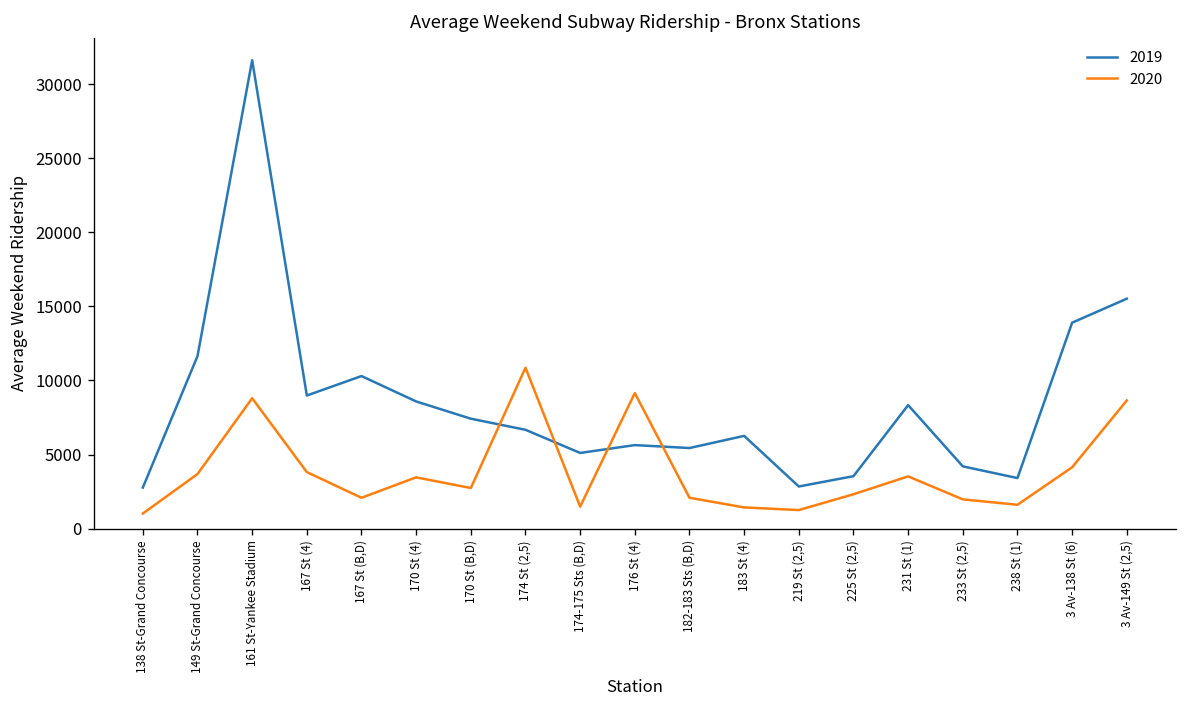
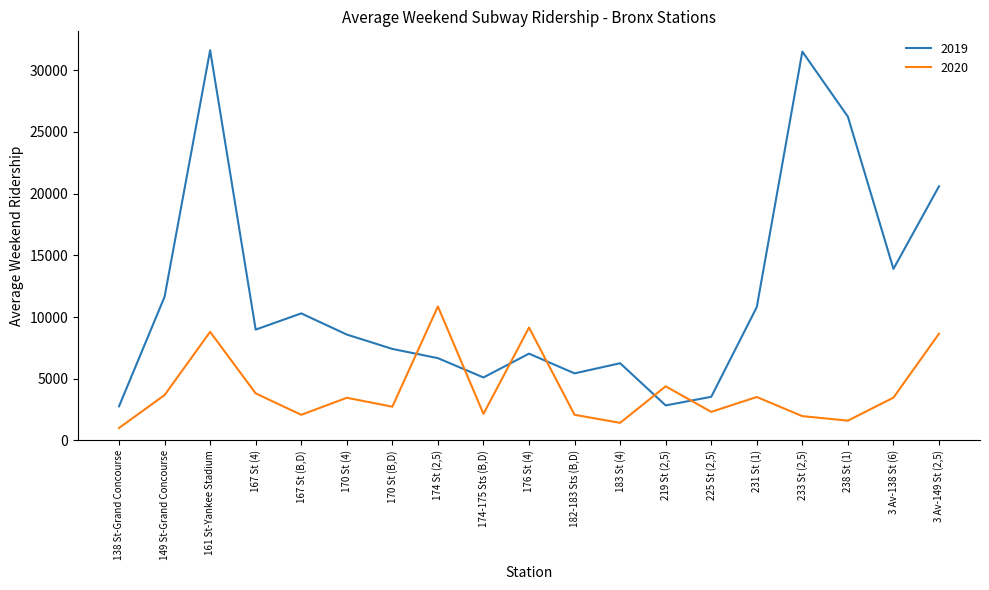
  {
    "2019": {
      "138 St-Grand Concourse": 2800,
      "149 St-Grand Concourse": 11600,
      "161 St-Yankee Stadium": 31600,
      "167 St (4)": 9000,
      "167 St (B,D)": 10300,
      "170 St (4)": 8600,
      "170 St (B,D)": 7400,
      "174 St (2,5)": 6700,
      "174-175 Sts (B,D)": 5100,
-     "176 St (4)": 5600,
+     "176 St (4)": 7000,
      "182-183 Sts (B,D)": 5400,
      "183 St (4)": 6300,
      "219 St (2,5)": 2800,
      "225 St (2,5)": 3500,
-     "231 St (1)": 8300,
-     "233 St (2,5)": 4200,
-     "238 St (1)": 3400,
+     "231 St (1)": 10800,
+     "233 St (2,5)": 31500,
+     "238 St (1)": 26200,
      "3 Av-138 St (6)": 13900,
-     "3 Av-149 St (2,5)": 15500
+     "3 Av-149 St (2,5)": 20600
    },
    "2020": {
      "138 St-Grand Concourse": 1000,
      "149 St-Grand Concourse": 3700,
      "161 St-Yankee Stadium": 8800,
      "167 St (4)": 3800,
      "167 St (B,D)": 2100,
      "170 St (4)": 3500,
      "170 St (B,D)": 2700,
      "174 St (2,5)": 10900,
-     "174-175 Sts (B,D)": 1500,
+     "174-175 Sts (B,D)": 2200,
      "176 St (4)": 9200,
      "182-183 Sts (B,D)": 2100,
      "183 St (4)": 1400,
-     "219 St (2,5)": 1200,
+     "219 St (2,5)": 4400,
      "225 St (2,5)": 2300,
      "231 St (1)": 3500,
      "233 St (2,5)": 2000,
      "238 St (1)": 1600,
-     "3 Av-138 St (6)": 4100,
+     "3 Av-138 St (6)": 3500,
      "3 Av-149 St (2,5)": 8700
    }
  }
